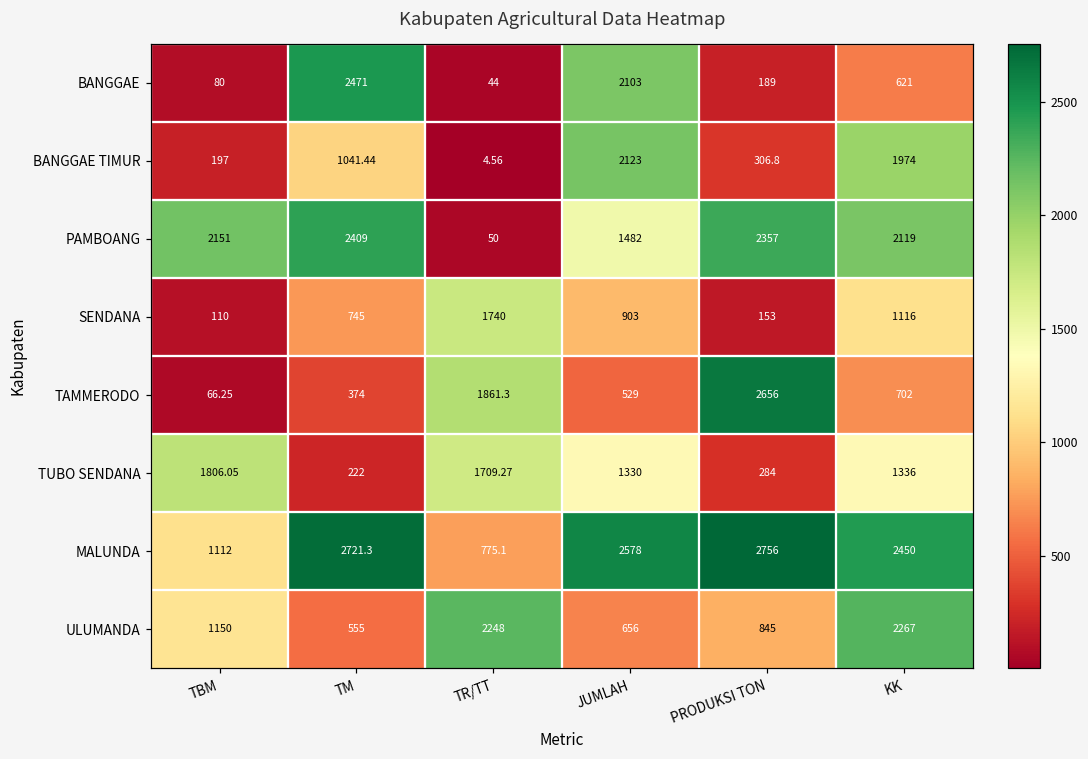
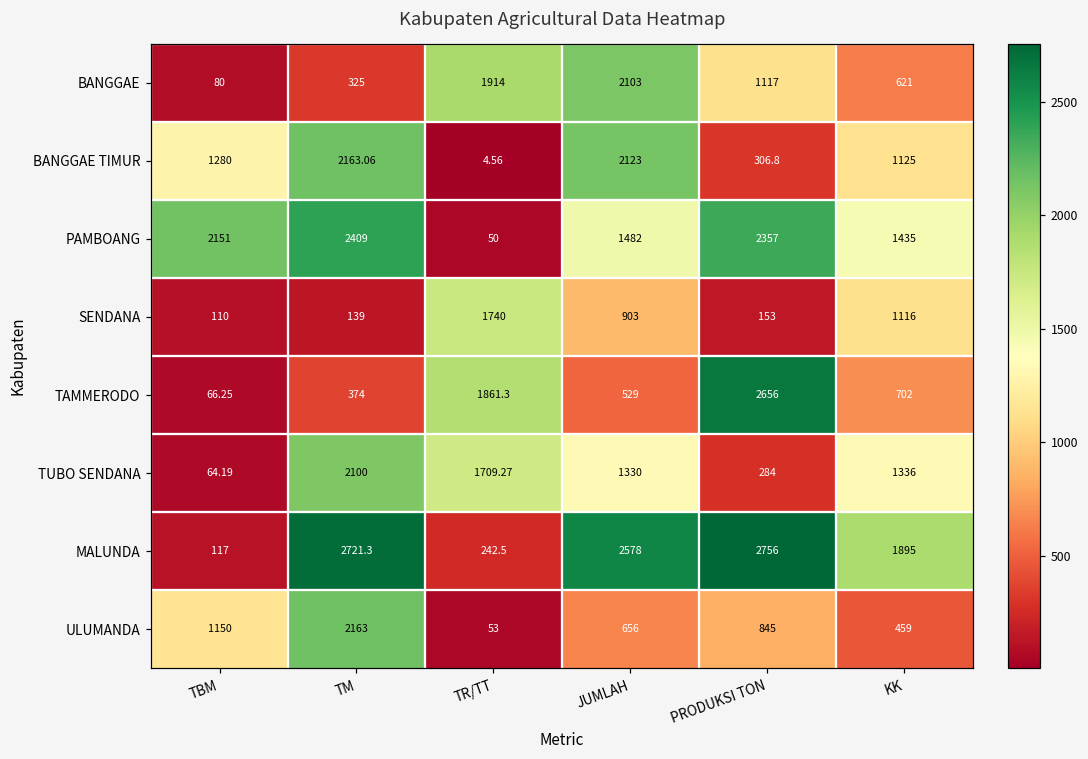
  {
    "BANGGAE": {
      "TBM": 80,
-     "TM": 2471,
-     "TR/TT": 44,
+     "TM": 325,
+     "TR/TT": 1914,
      "JUMLAH": 2103,
-     "PRODUKSI TON": 189,
+     "PRODUKSI TON": 1117,
      "KK": 621
    },
    "BANGGAE TIMUR": {
-     "TBM": 197,
-     "TM": 1041.44,
+     "TBM": 1280,
+     "TM": 2163.06,
      "TR/TT": 4.56,
      "JUMLAH": 2123,
      "PRODUKSI TON": 306.8,
-     "KK": 1974
+     "KK": 1125
    },
    "PAMBOANG": {
      "TBM": 2151,
      "TM": 2409,
      "TR/TT": 50,
      "JUMLAH": 1482,
      "PRODUKSI TON": 2357,
-     "KK": 2119
+     "KK": 1435
    },
    "SENDANA": {
      "TBM": 110,
-     "TM": 745,
+     "TM": 139,
      "TR/TT": 1740,
      "JUMLAH": 903,
      "PRODUKSI TON": 153,
      "KK": 1116
    },
    "TAMMERODO": {
      "TBM": 66.25,
      "TM": 374,
      "TR/TT": 1861.3,
      "JUMLAH": 529,
      "PRODUKSI TON": 2656,
      "KK": 702
    },
    "TUBO SENDANA": {
-     "TBM": 1806.05,
-     "TM": 222,
+     "TBM": 64.19,
+     "TM": 2100,
      "TR/TT": 1709.27,
      "JUMLAH": 1330,
      "PRODUKSI TON": 284,
      "KK": 1336
    },
    "MALUNDA": {
-     "TBM": 1112,
+     "TBM": 117,
      "TM": 2721.3,
-     "TR/TT": 775.1,
+     "TR/TT": 242.5,
      "JUMLAH": 2578,
      "PRODUKSI TON": 2756,
-     "KK": 2450
+     "KK": 1895
    },
    "ULUMANDA": {
      "TBM": 1150,
-     "TM": 555,
-     "TR/TT": 2248,
+     "TM": 2163,
+     "TR/TT": 53,
      "JUMLAH": 656,
      "PRODUKSI TON": 845,
-     "KK": 2267
+     "KK": 459
    }
  }
